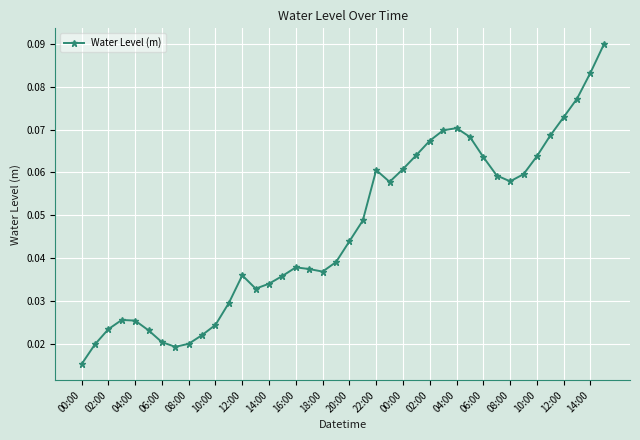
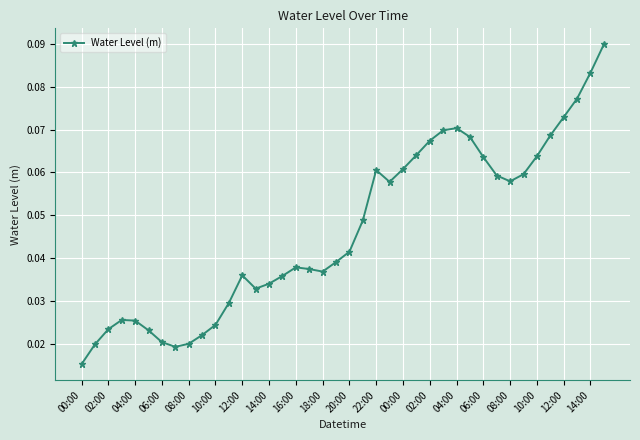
  {
    "16:00": 0.038,
    "18:00": 0.037,
-   "20:00": 0.044,
+   "20:00": 0.042,
    "22:00": 0.061
  }
